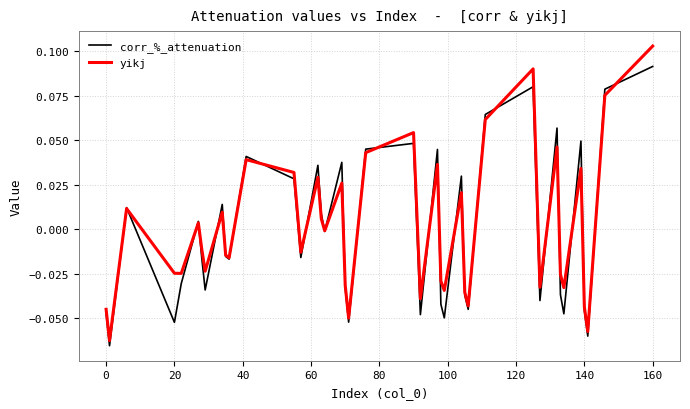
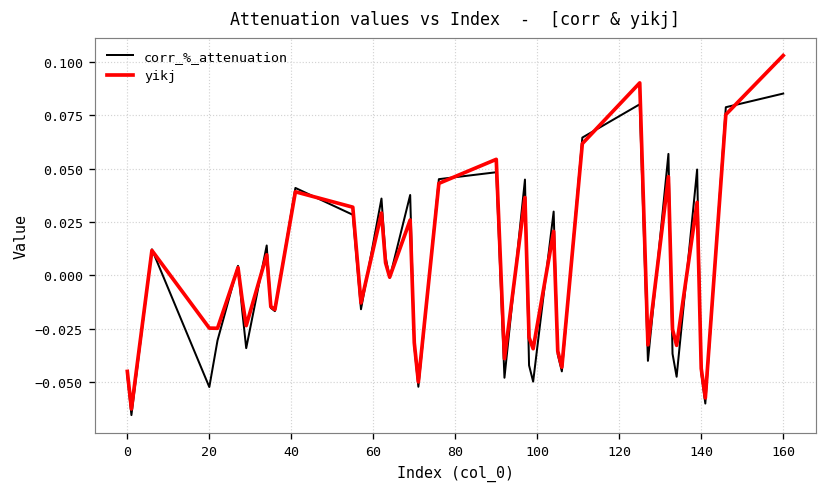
  {
    "corr_%_attenuation": {
      "0": -0.047,
      "20": -0.052,
      "140": -0.046,
-     "160": 0.092
+     "160": 0.085
    },
    "yikj": {
      "0": -0.045,
      "20": -0.025,
      "140": -0.044,
      "160": 0.103
    }
  }
